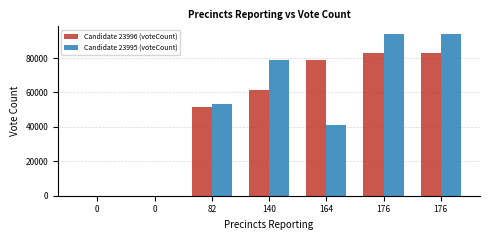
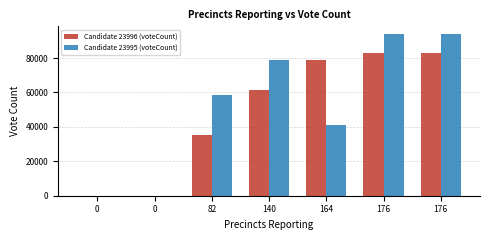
  {
    "Candidate 23996 (voteCount)": {
-     "82": 51000,
+     "82": 35000,
      "140": 61000,
      "164": 79000
    },
    "Candidate 23995 (voteCount)": {
-     "82": 53000,
+     "82": 58000,
      "140": 79000,
      "164": 41000
    }
  }
